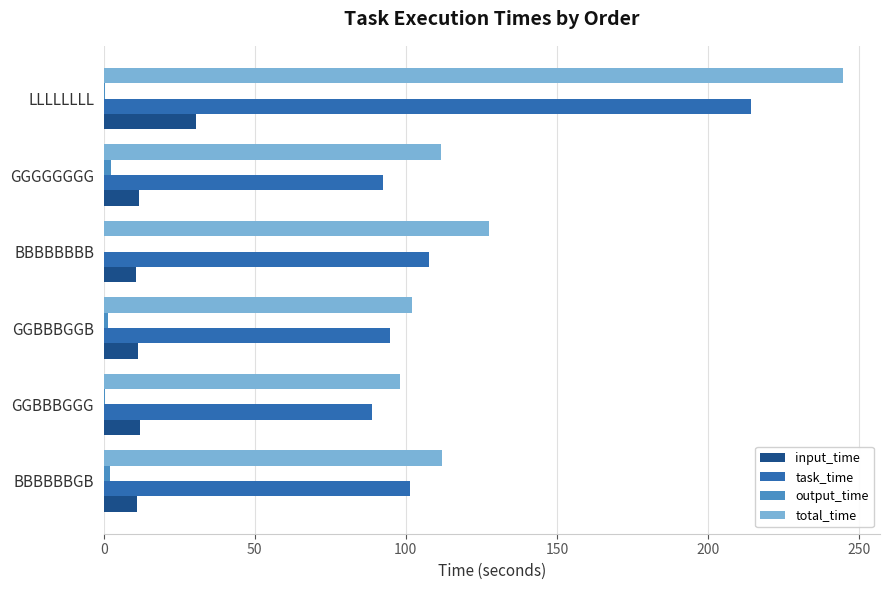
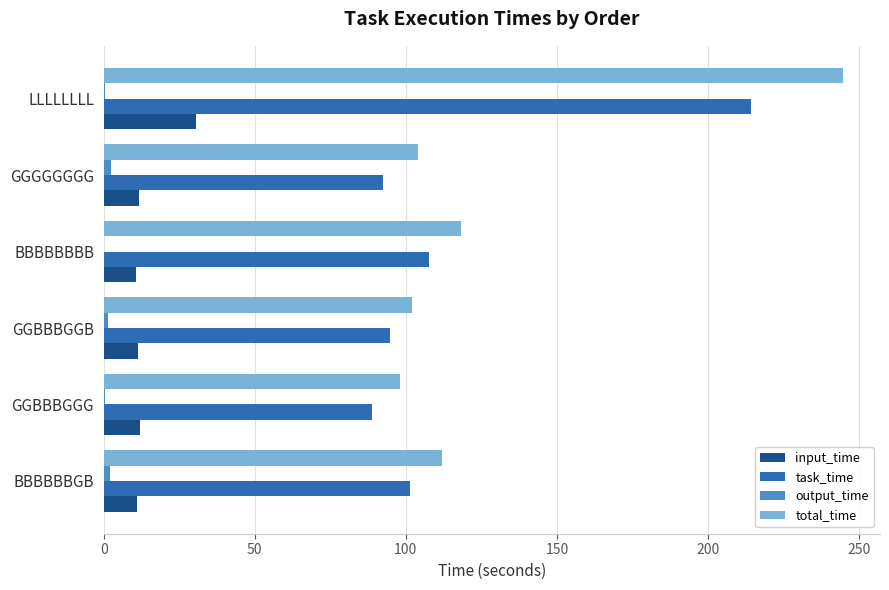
  {
    "total_time": {
      "LLLLLLLL": 245,
-     "GGGGGGGG": 112,
-     "BBBBBBBB": 128,
+     "GGGGGGGG": 104,
+     "BBBBBBBB": 118,
      "GGBBBGGB": 102,
      "GGBBBGGG": 98,
      "BBBBBBGB": 112
    }
  }
